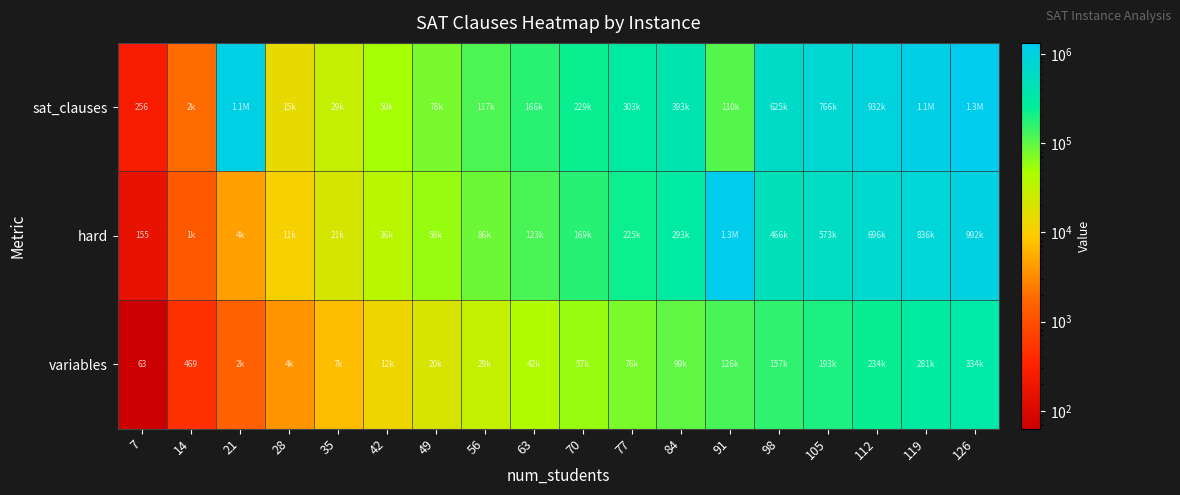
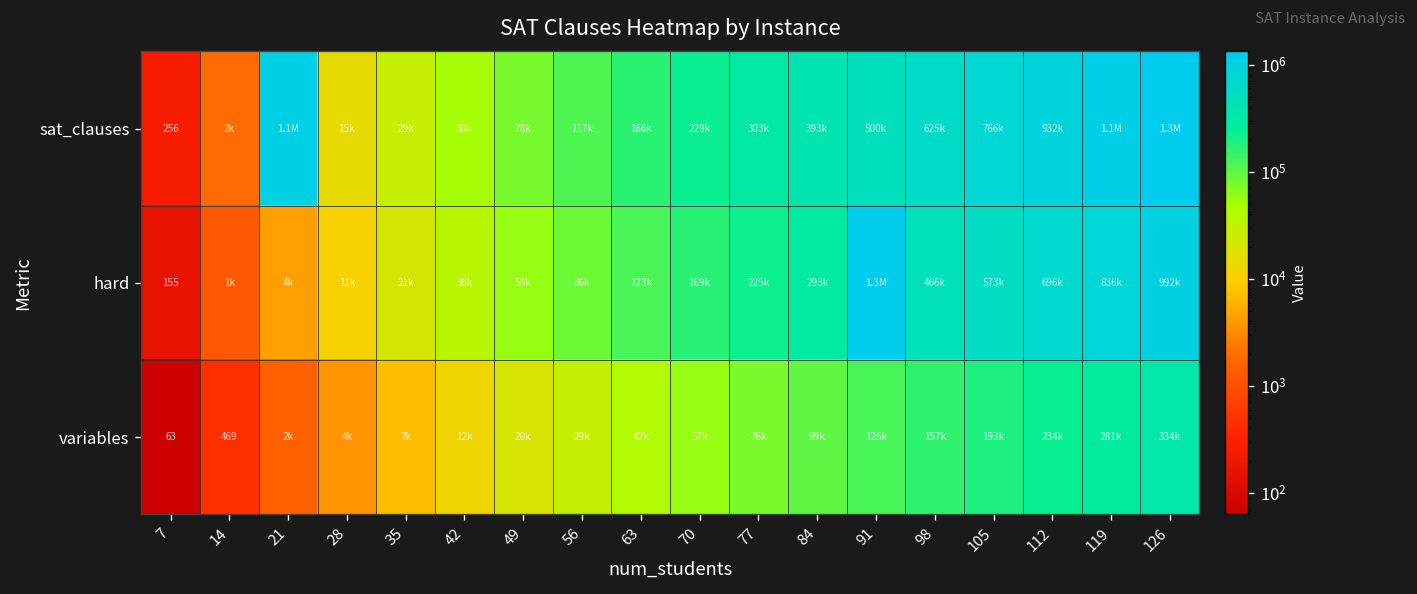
  {
    "sat_clauses": {
      "7": "256",
      "14": "2k",
      "21": "1.1M",
      "28": "15k",
      "35": "29k",
      "42": "50k",
      "49": "78k",
      "56": "117k",
      "63": "166k",
      "70": "229k",
      "77": "303k",
      "84": "393k",
-     "91": "110k",
+     "91": "500k",
      "98": "625k",
      "105": "766k",
      "112": "932k",
      "119": "1.1M",
      "126": "1.3M"
    },
    "hard": {
      "7": "155",
      "14": "1k",
      "21": "4k",
      "28": "11k",
      "35": "21k",
      "42": "36k",
      "49": "58k",
      "56": "86k",
      "63": "123k",
      "70": "169k",
      "77": "225k",
      "84": "293k",
      "91": "1.3M",
      "98": "466k",
      "105": "573k",
      "112": "696k",
      "119": "836k",
      "126": "992k"
    },
    "variables": {
      "7": "63",
      "14": "469",
      "21": "2k",
      "28": "4k",
      "35": "7k",
      "42": "12k",
      "49": "20k",
      "56": "29k",
      "63": "42k",
      "70": "57k",
      "77": "76k",
      "84": "99k",
      "91": "126k",
      "98": "157k",
      "105": "193k",
      "112": "234k",
      "119": "281k",
      "126": "334k"
    }
  }
